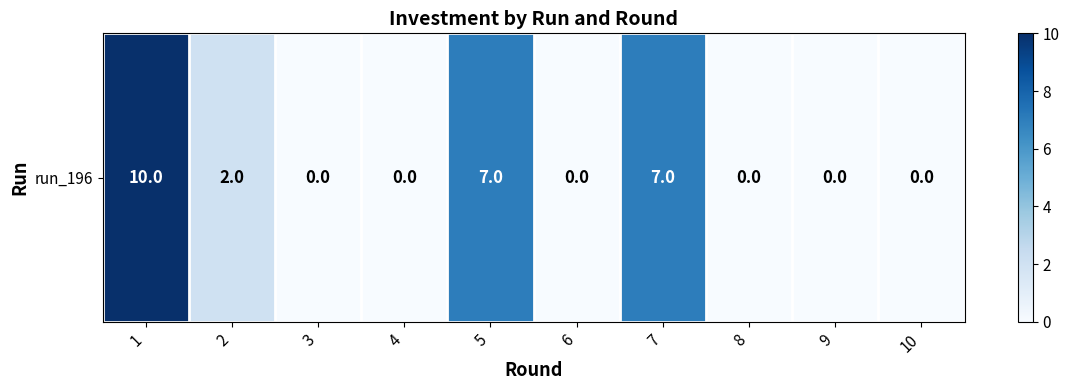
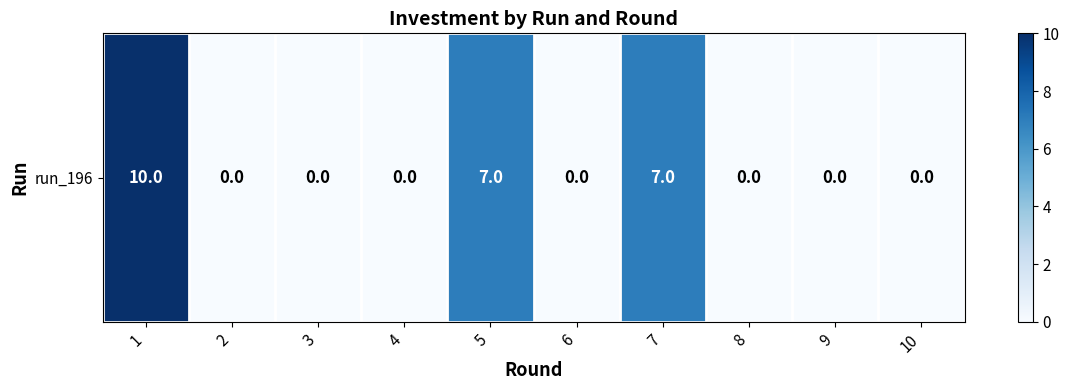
  {
    "run_196": {
      "1": 10.0,
-     "2": 2.0,
+     "2": 0.0,
      "3": 0.0,
      "4": 0.0,
      "5": 7.0,
      "6": 0.0,
      "7": 7.0,
      "8": 0.0,
      "9": 0.0,
      "10": 0.0
    }
  }
